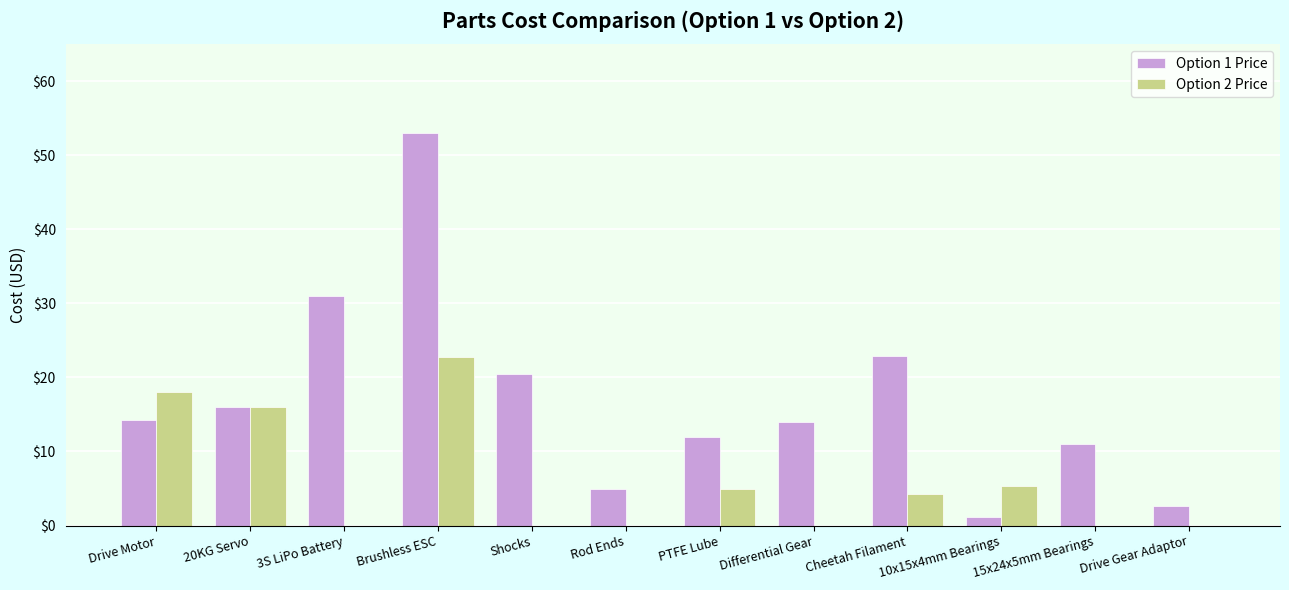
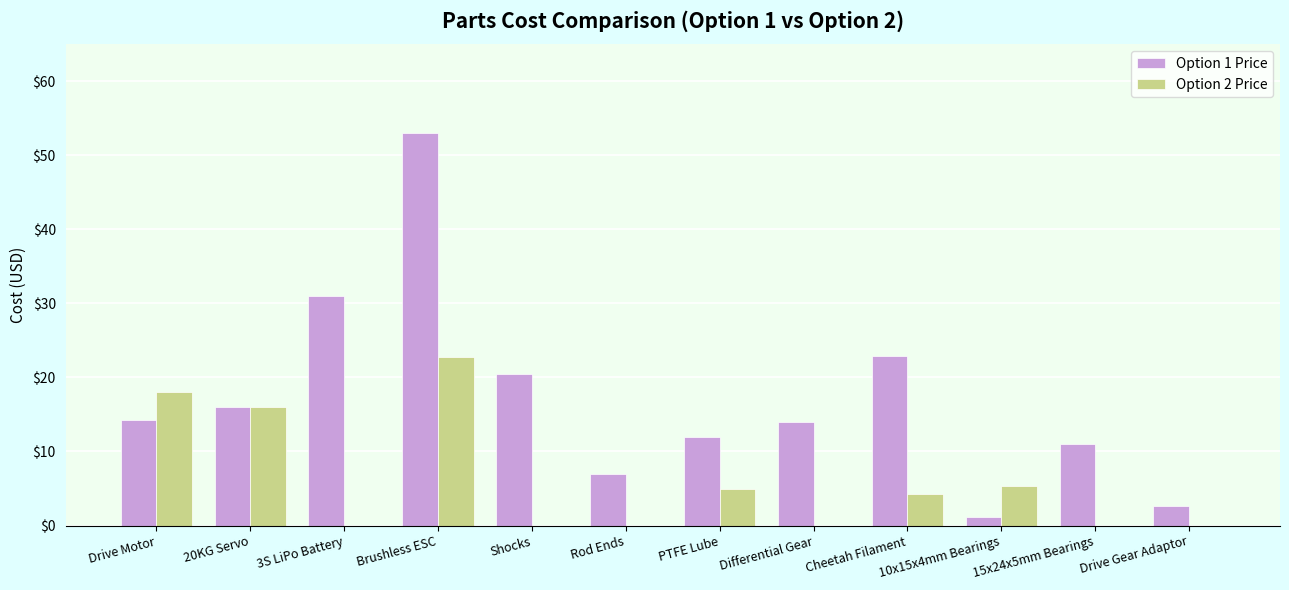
  {
    "Option 1 Price": {
      "Drive Motor": "$14",
      "20KG Servo": "$16",
      "3S LiPo Battery": "$31",
      "Brushless ESC": "$53",
      "Shocks": "$21",
-     "Rod Ends": "$5",
+     "Rod Ends": "$7",
      "PTFE Lube": "$12",
      "Differential Gear": "$14",
      "Cheetah Filament": "$23",
      "10x15x4mm Bearings": "$1",
      "15x24x5mm Bearings": "$11",
      "Drive Gear Adaptor": "$3"
    },
    "Option 2 Price": {
      "Drive Motor": "$18",
      "20KG Servo": "$16",
      "3S LiPo Battery": "$0",
      "Brushless ESC": "$23",
      "Shocks": "$0",
      "Rod Ends": "$0",
      "PTFE Lube": "$5",
      "Differential Gear": "$0",
      "Cheetah Filament": "$4",
      "10x15x4mm Bearings": "$5",
      "15x24x5mm Bearings": "$0",
      "Drive Gear Adaptor": "$0"
    }
  }
